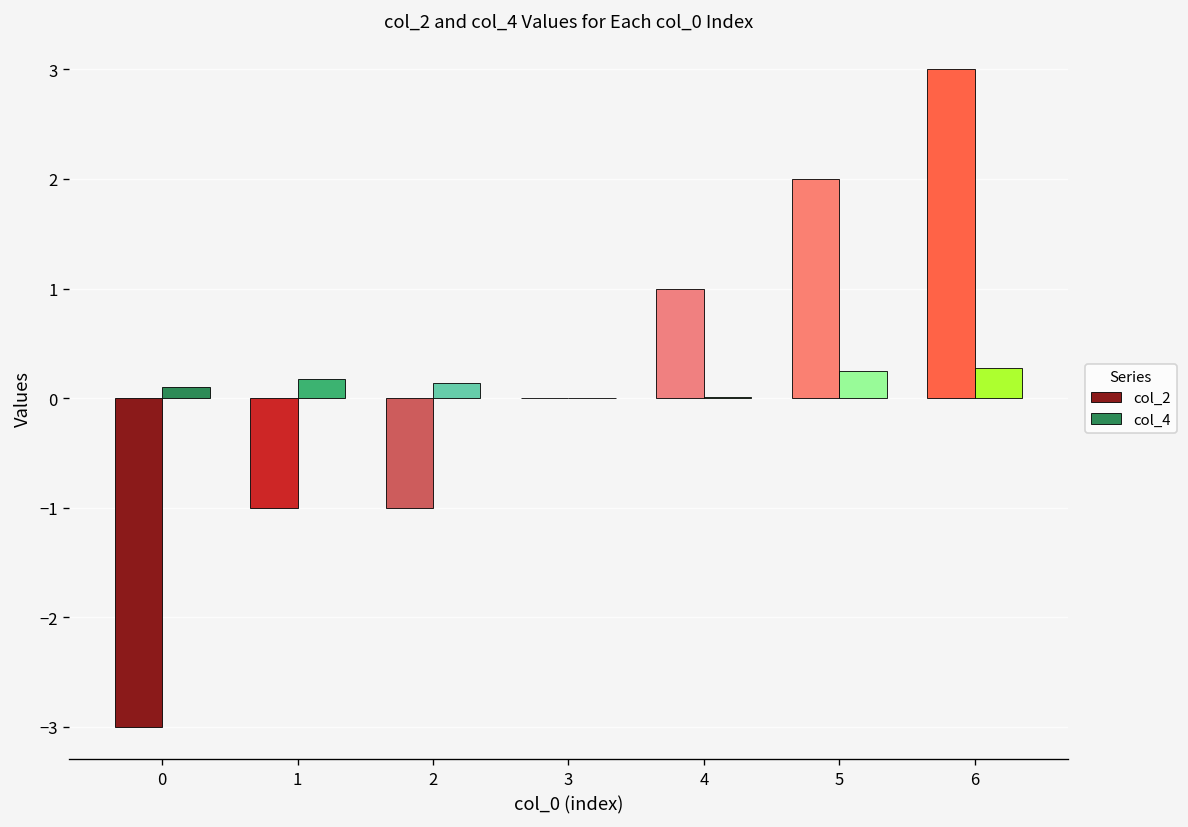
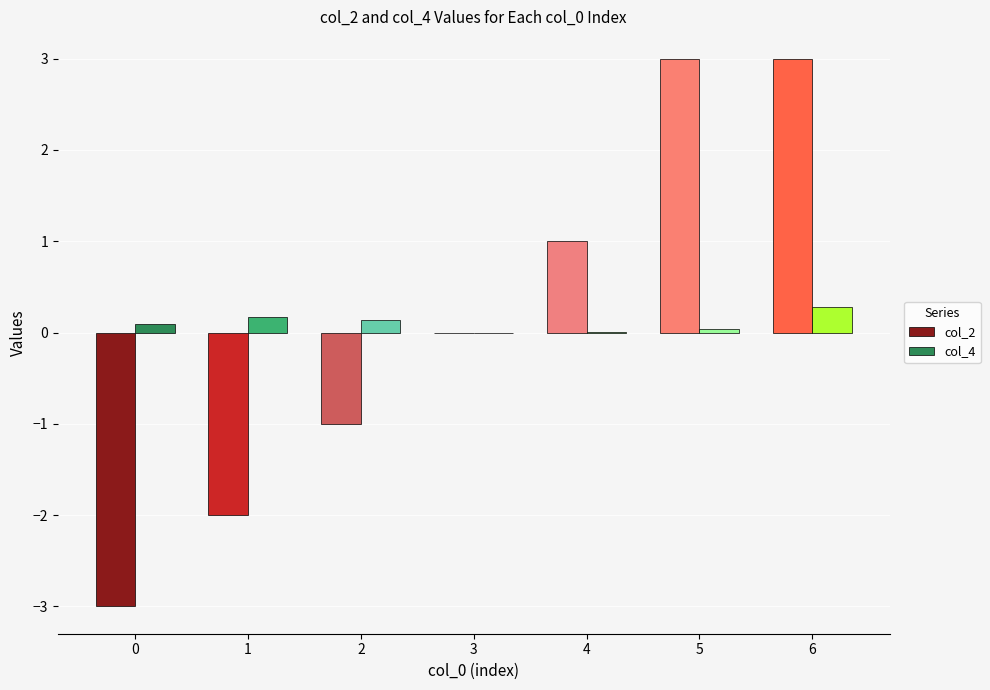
  {
    "col_2": {
      "0": -3,
-     "1": -1,
+     "1": -2,
      "2": -1,
      "3": 0,
      "4": 1,
-     "5": 2,
+     "5": 3,
      "6": 3
    },
    "col_4": {
      "0": 0.1,
      "1": 0.2,
      "2": 0.1,
-     "5": 0.2,
+     "5": 0.0,
      "6": 0.3
    }
  }
